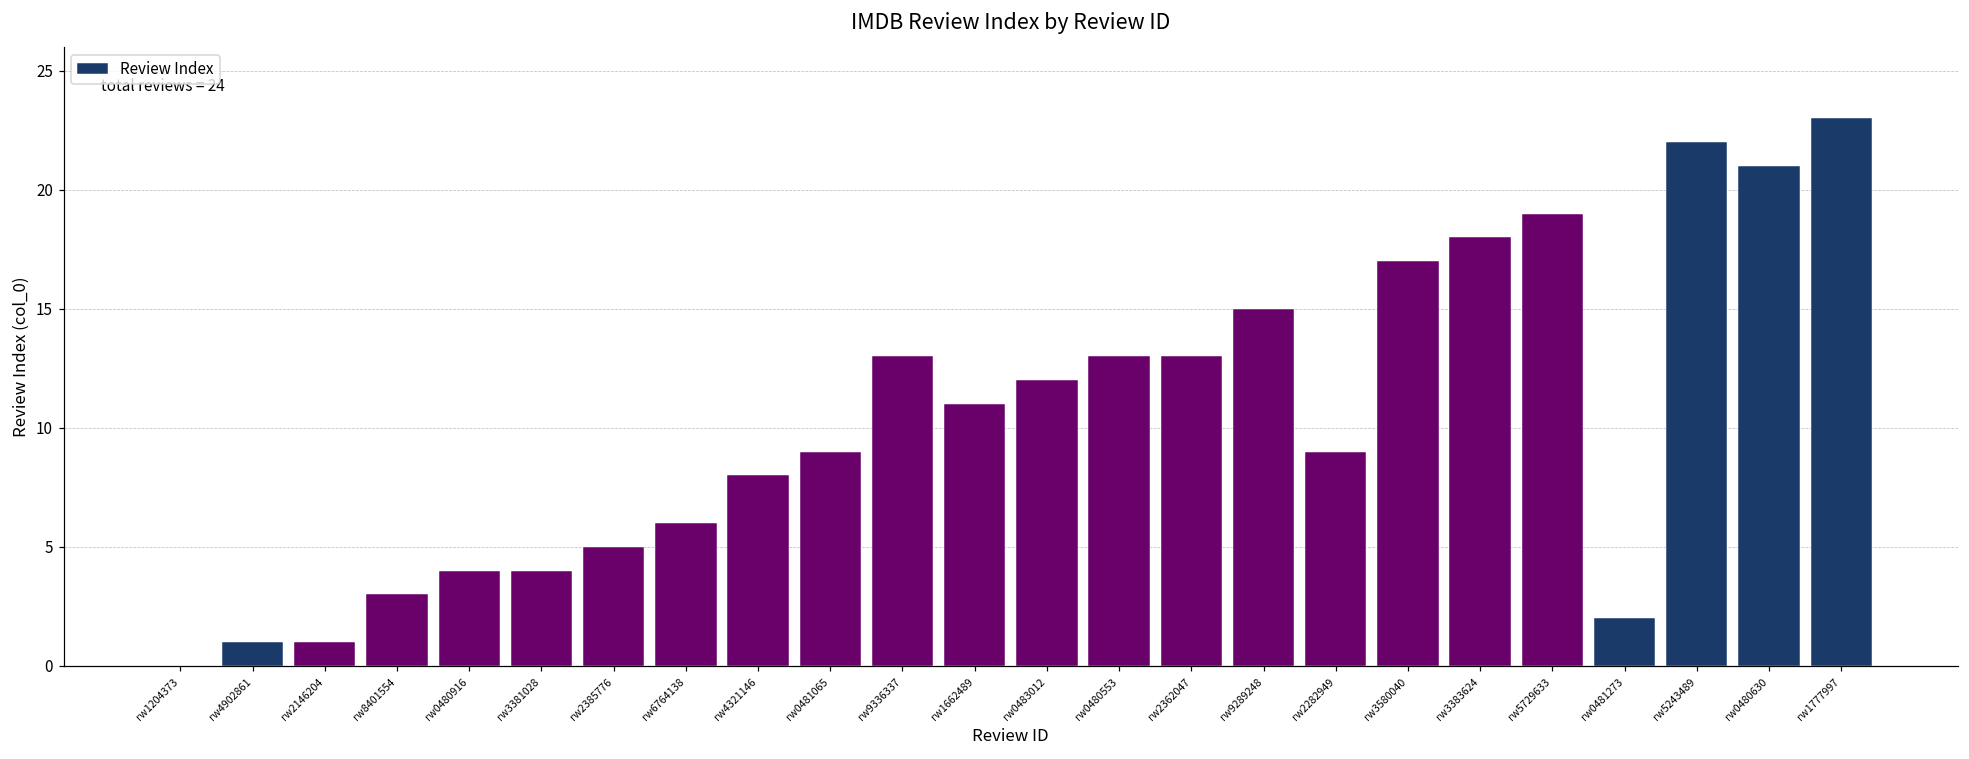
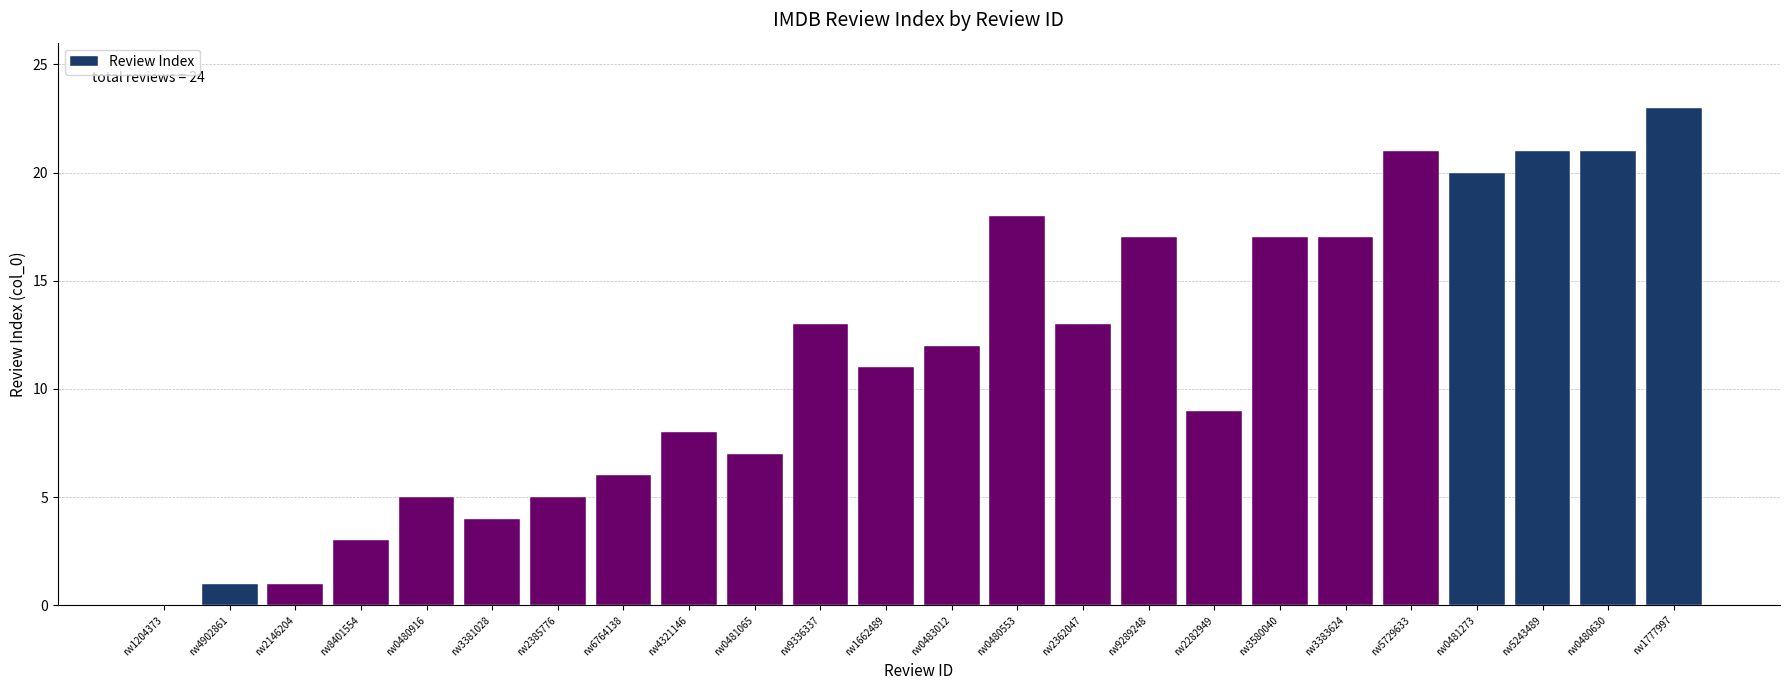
  {
    "rw1204373": 0,
    "rw4902861": 1,
    "rw2146204": 1,
    "rw8401554": 3,
-   "rw0480916": 4,
+   "rw0480916": 5,
    "rw3381028": 4,
    "rw2385776": 5,
    "rw6764138": 6,
    "rw4321146": 8,
-   "rw0481065": 9,
+   "rw0481065": 7,
    "rw9336337": 13,
    "rw1662489": 11,
    "rw0483012": 12,
-   "rw0480553": 13,
+   "rw0480553": 18,
    "rw2362047": 13,
-   "rw9289248": 15,
+   "rw9289248": 17,
    "rw2282949": 9,
    "rw3580040": 17,
-   "rw3383624": 18,
-   "rw5729633": 19,
-   "rw0481273": 2,
-   "rw5243489": 22,
+   "rw3383624": 17,
+   "rw5729633": 21,
+   "rw0481273": 20,
+   "rw5243489": 21,
    "rw0480630": 21,
    "rw1777997": 23
  }
